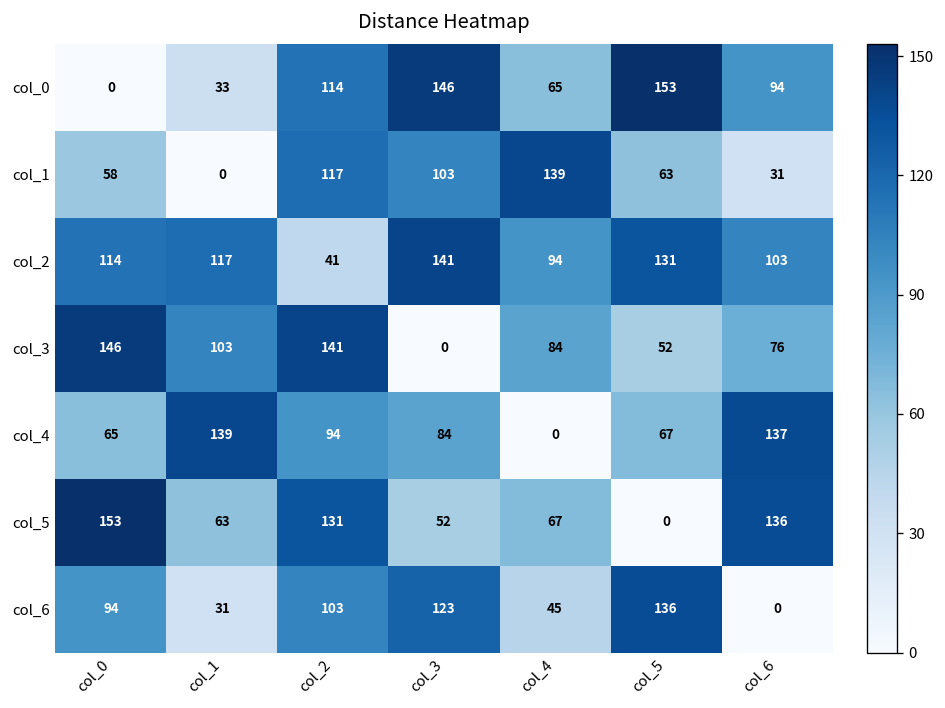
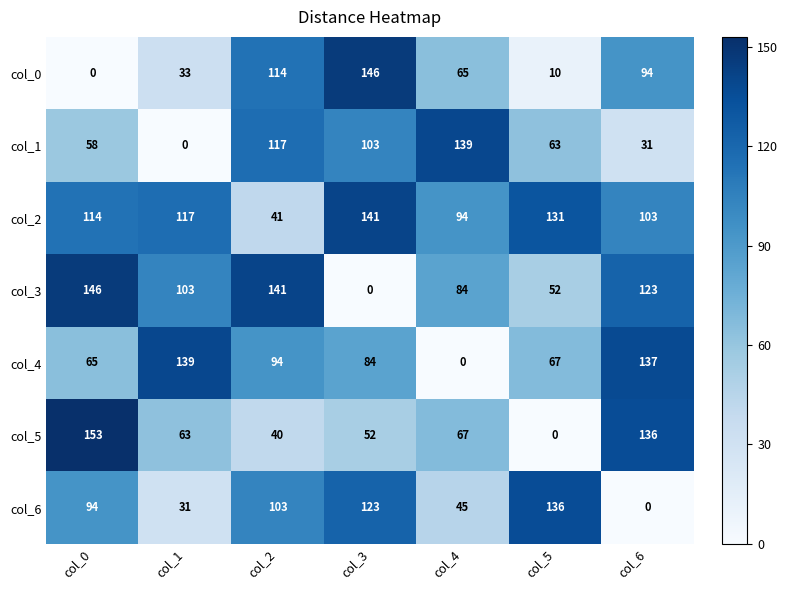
  {
    "col_0": {
      "col_0": 0,
      "col_1": 33,
      "col_2": 114,
      "col_3": 146,
      "col_4": 65,
-     "col_5": 153,
+     "col_5": 10,
      "col_6": 94
    },
    "col_1": {
      "col_0": 58,
      "col_1": 0,
      "col_2": 117,
      "col_3": 103,
      "col_4": 139,
      "col_5": 63,
      "col_6": 31
    },
    "col_2": {
      "col_0": 114,
      "col_1": 117,
      "col_2": 41,
      "col_3": 141,
      "col_4": 94,
      "col_5": 131,
      "col_6": 103
    },
    "col_3": {
      "col_0": 146,
      "col_1": 103,
      "col_2": 141,
      "col_3": 0,
      "col_4": 84,
      "col_5": 52,
-     "col_6": 76
+     "col_6": 123
    },
    "col_4": {
      "col_0": 65,
      "col_1": 139,
      "col_2": 94,
      "col_3": 84,
      "col_4": 0,
      "col_5": 67,
      "col_6": 137
    },
    "col_5": {
      "col_0": 153,
      "col_1": 63,
-     "col_2": 131,
+     "col_2": 40,
      "col_3": 52,
      "col_4": 67,
      "col_5": 0,
      "col_6": 136
    },
    "col_6": {
      "col_0": 94,
      "col_1": 31,
      "col_2": 103,
      "col_3": 123,
      "col_4": 45,
      "col_5": 136,
      "col_6": 0
    }
  }
